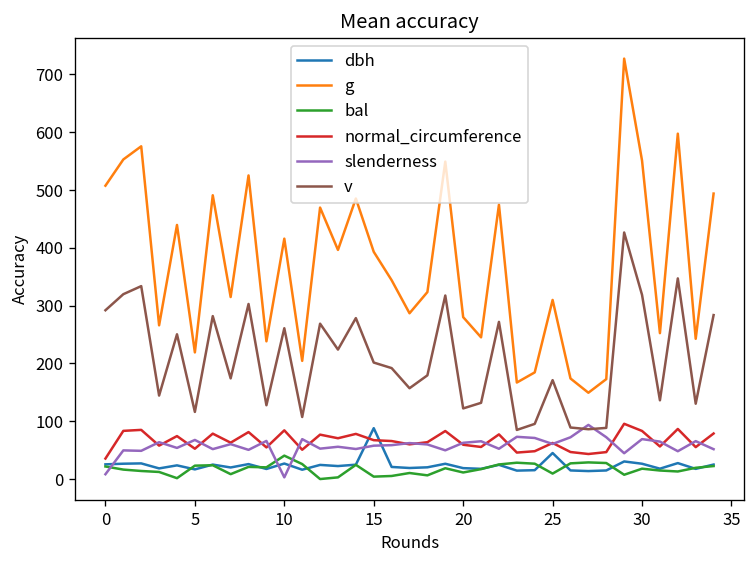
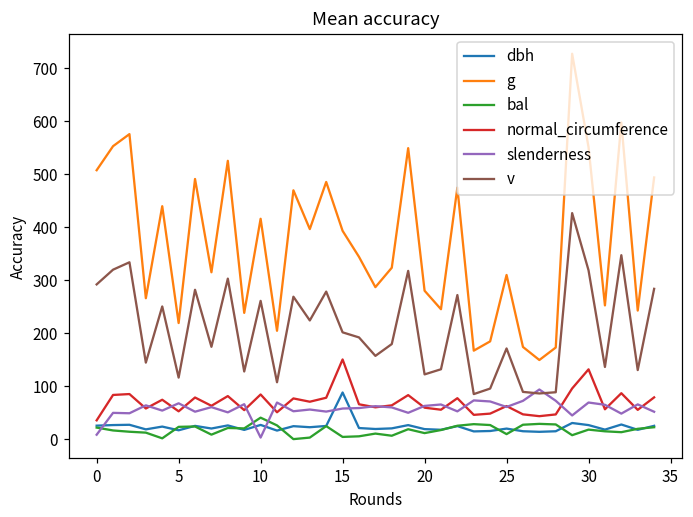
  {
    "dbh": {
      "5": 20,
      "10": 30,
      "15": 90,
      "20": 20,
-     "25": 50,
+     "25": 20,
      "30": 30
    },
    "g": {
      "0": 510,
      "5": 220,
      "10": 420,
      "15": 390,
      "20": 280,
      "25": 310,
      "30": 550
    },
    "bal": {
      "5": 20,
      "10": 40,
      "15": 0,
      "20": 10,
      "25": 10,
      "30": 20
    },
    "normal_circumference": {
      "0": 40,
      "5": 50,
      "10": 80,
-     "15": 70,
-     "30": 80
+     "15": 150,
+     "30": 130
    },
    "slenderness": {
      "0": 10,
      "5": 70,
      "10": 0,
      "15": 60,
      "30": 70
    },
    "v": {
      "0": 290,
      "5": 120,
      "10": 260,
      "15": 200,
      "20": 120,
      "25": 170,
      "30": 320
    }
  }
